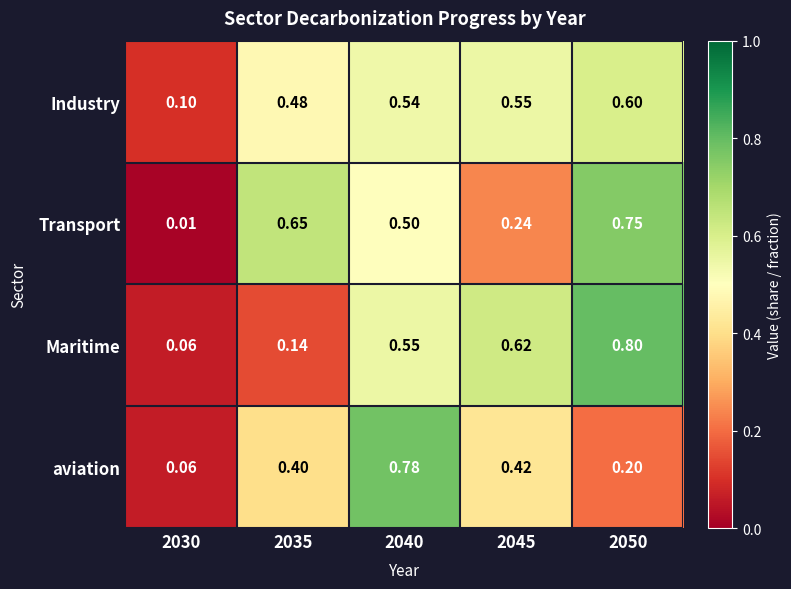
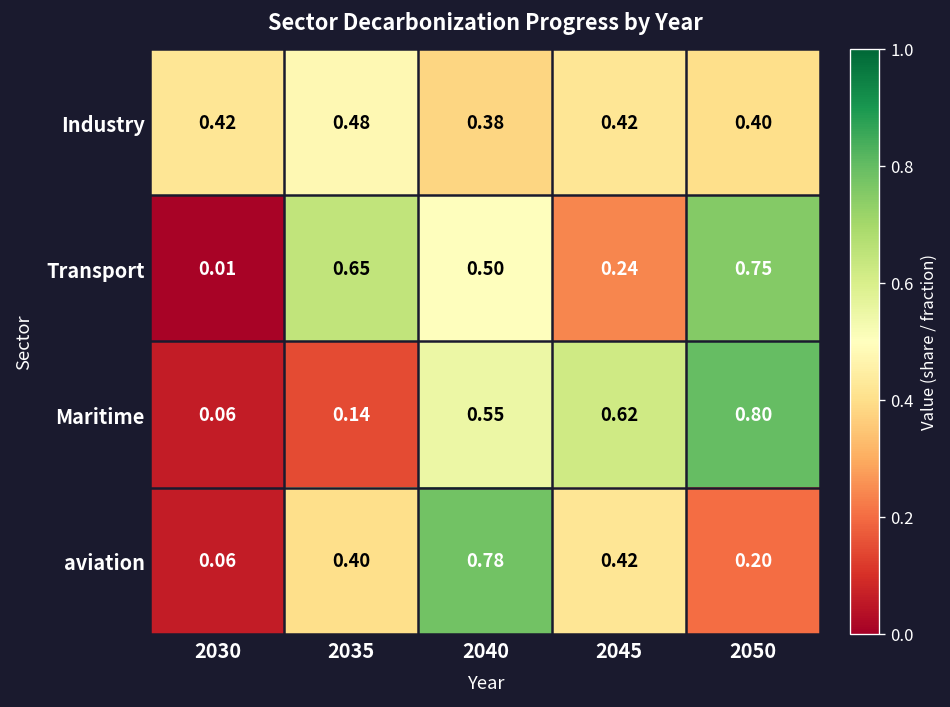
  {
    "Industry": {
-     "2030": 0.10,
+     "2030": 0.42,
      "2035": 0.48,
-     "2040": 0.54,
-     "2045": 0.55,
-     "2050": 0.60
+     "2040": 0.38,
+     "2045": 0.42,
+     "2050": 0.40
    },
    "Transport": {
      "2030": 0.01,
      "2035": 0.65,
      "2040": 0.50,
      "2045": 0.24,
      "2050": 0.75
    },
    "Maritime": {
      "2030": 0.06,
      "2035": 0.14,
      "2040": 0.55,
      "2045": 0.62,
      "2050": 0.80
    },
    "aviation": {
      "2030": 0.06,
      "2035": 0.40,
      "2040": 0.78,
      "2045": 0.42,
      "2050": 0.20
    }
  }
